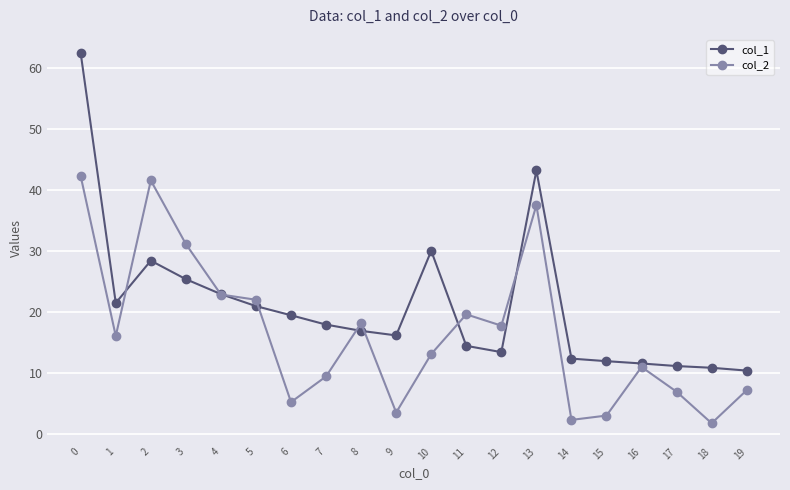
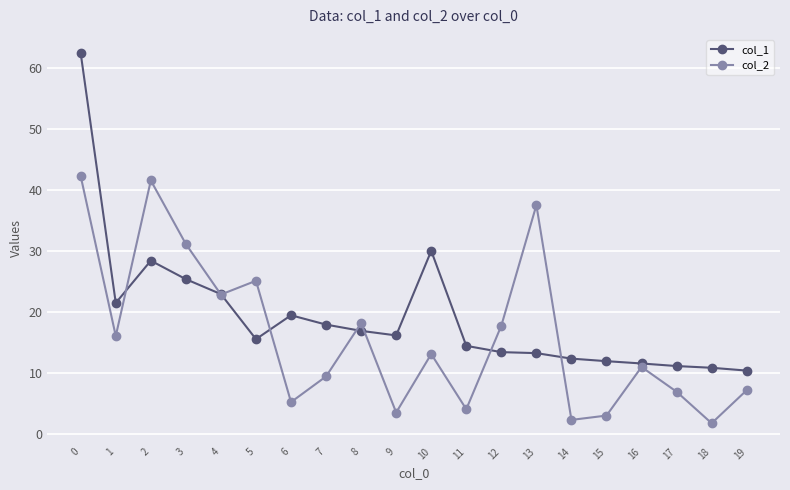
  {
    "col_1": {
      "0": 62,
      "1": 21,
      "2": 28,
      "3": 25,
-     "5": 21,
+     "5": 16,
      "6": 19,
      "7": 18,
      "8": 17,
      "9": 16,
      "10": 30,
      "11": 14,
      "12": 13,
-     "13": 43,
+     "13": 13,
      "14": 12,
      "15": 12,
      "16": 12,
      "17": 11,
      "18": 11,
      "19": 10
    },
    "col_2": {
      "0": 42,
      "1": 16,
      "2": 42,
      "3": 31,
-     "5": 22,
+     "5": 25,
      "6": 5,
      "7": 9,
      "8": 18,
      "9": 4,
      "10": 13,
-     "11": 20,
+     "11": 4,
      "12": 18,
      "13": 38,
      "14": 2,
      "15": 3,
      "16": 11,
      "17": 7,
      "18": 2,
      "19": 7
    }
  }
